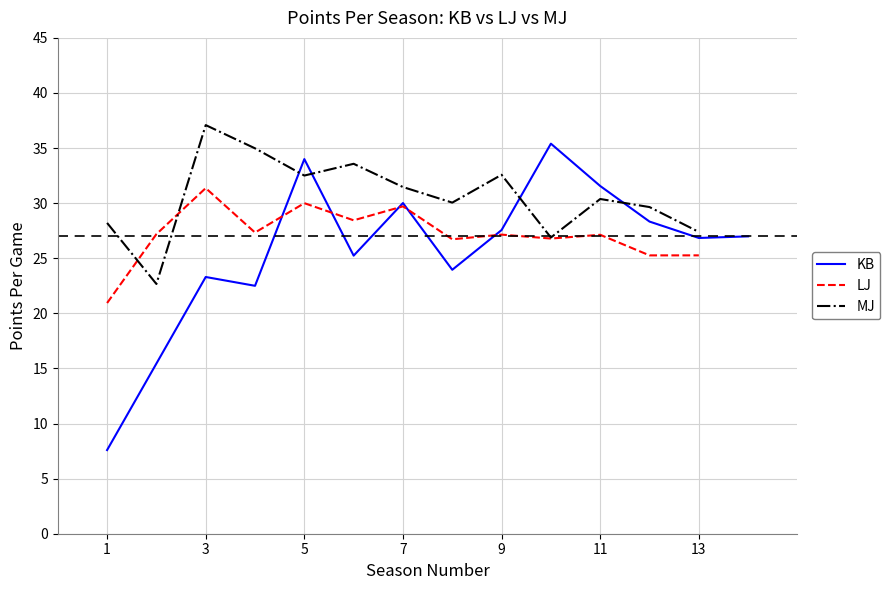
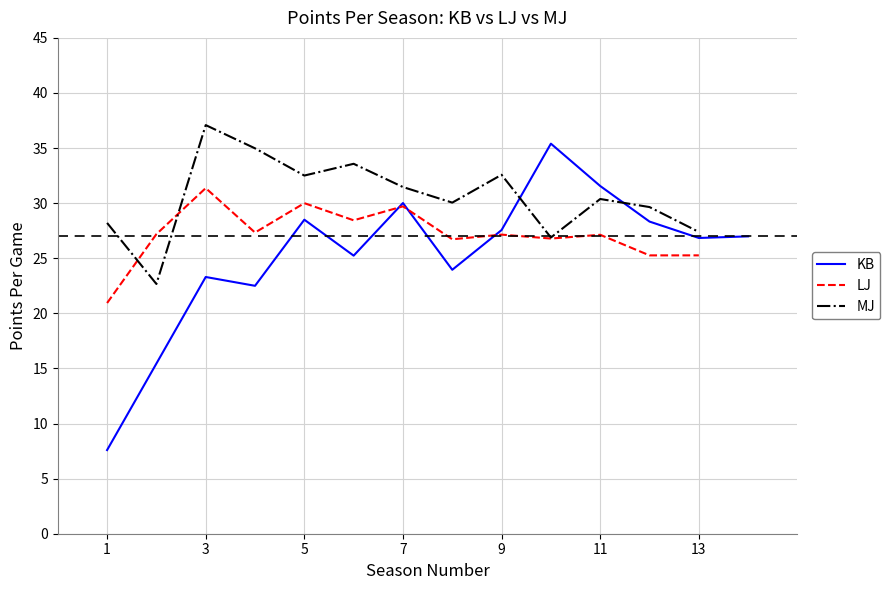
  {
    "KB": {
      "1": 7.6,
      "3": 23.3,
-     "5": 34.0,
+     "5": 28.5,
      "7": 30.0,
      "9": 27.6,
      "11": 31.6,
      "13": 26.8
    },
    "LJ": {
      "1": 20.9,
      "3": 31.4,
      "5": 30.0,
      "7": 29.7,
      "9": 27.1,
      "11": 27.1,
      "13": 25.3
    },
    "MJ": {
      "1": 28.2,
      "3": 37.1,
      "5": 32.5,
      "7": 31.5,
      "9": 32.6,
      "11": 30.4,
      "13": 27.4
    }
  }
